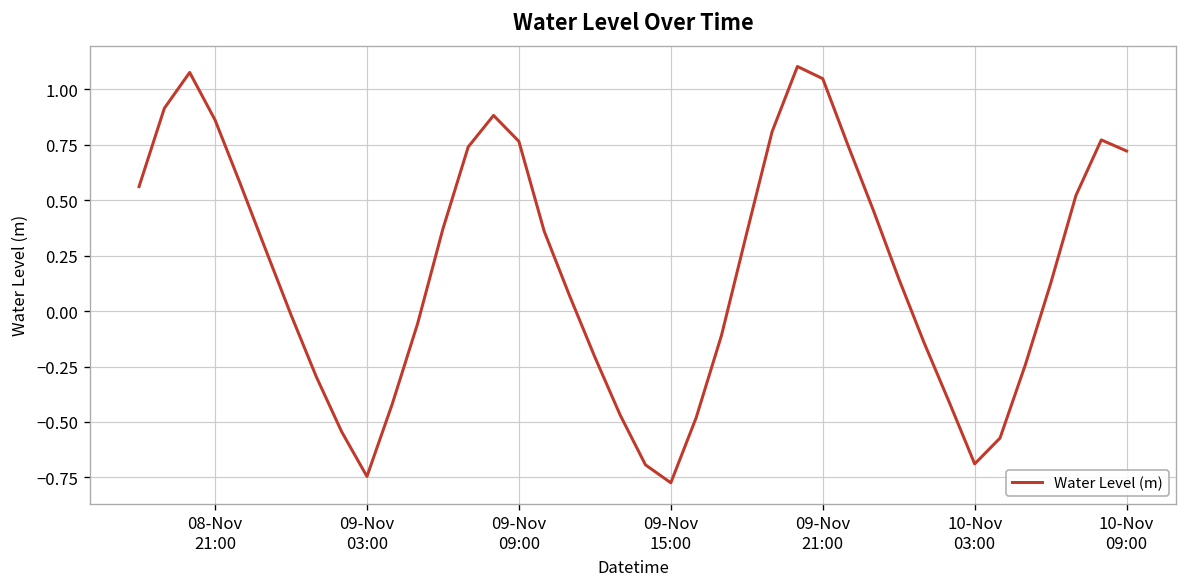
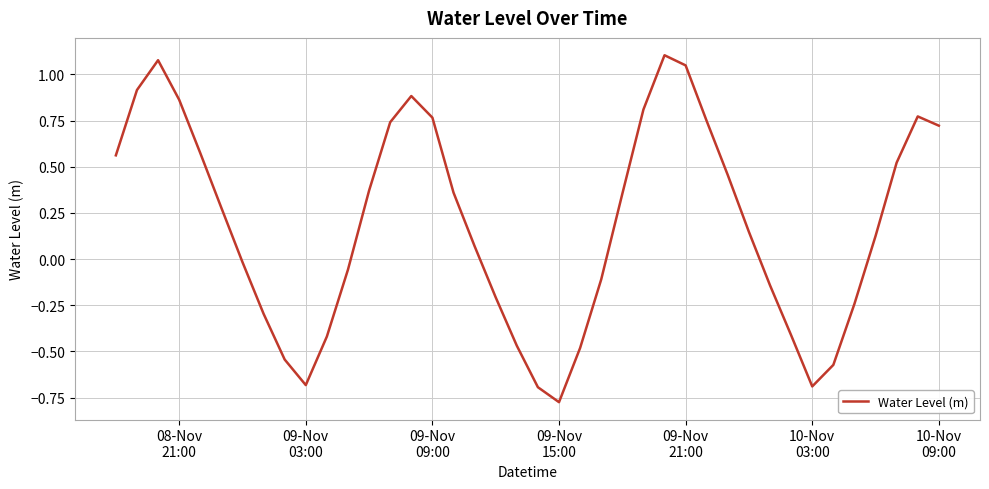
  {
    "08-Nov 21:00": 0.86,
-   "09-Nov 03:00": -0.75,
+   "09-Nov 03:00": -0.68,
    "09-Nov 09:00": 0.77,
    "09-Nov 15:00": -0.77,
    "09-Nov 21:00": 1.05,
    "10-Nov 03:00": -0.69,
    "10-Nov 09:00": 0.72
  }
